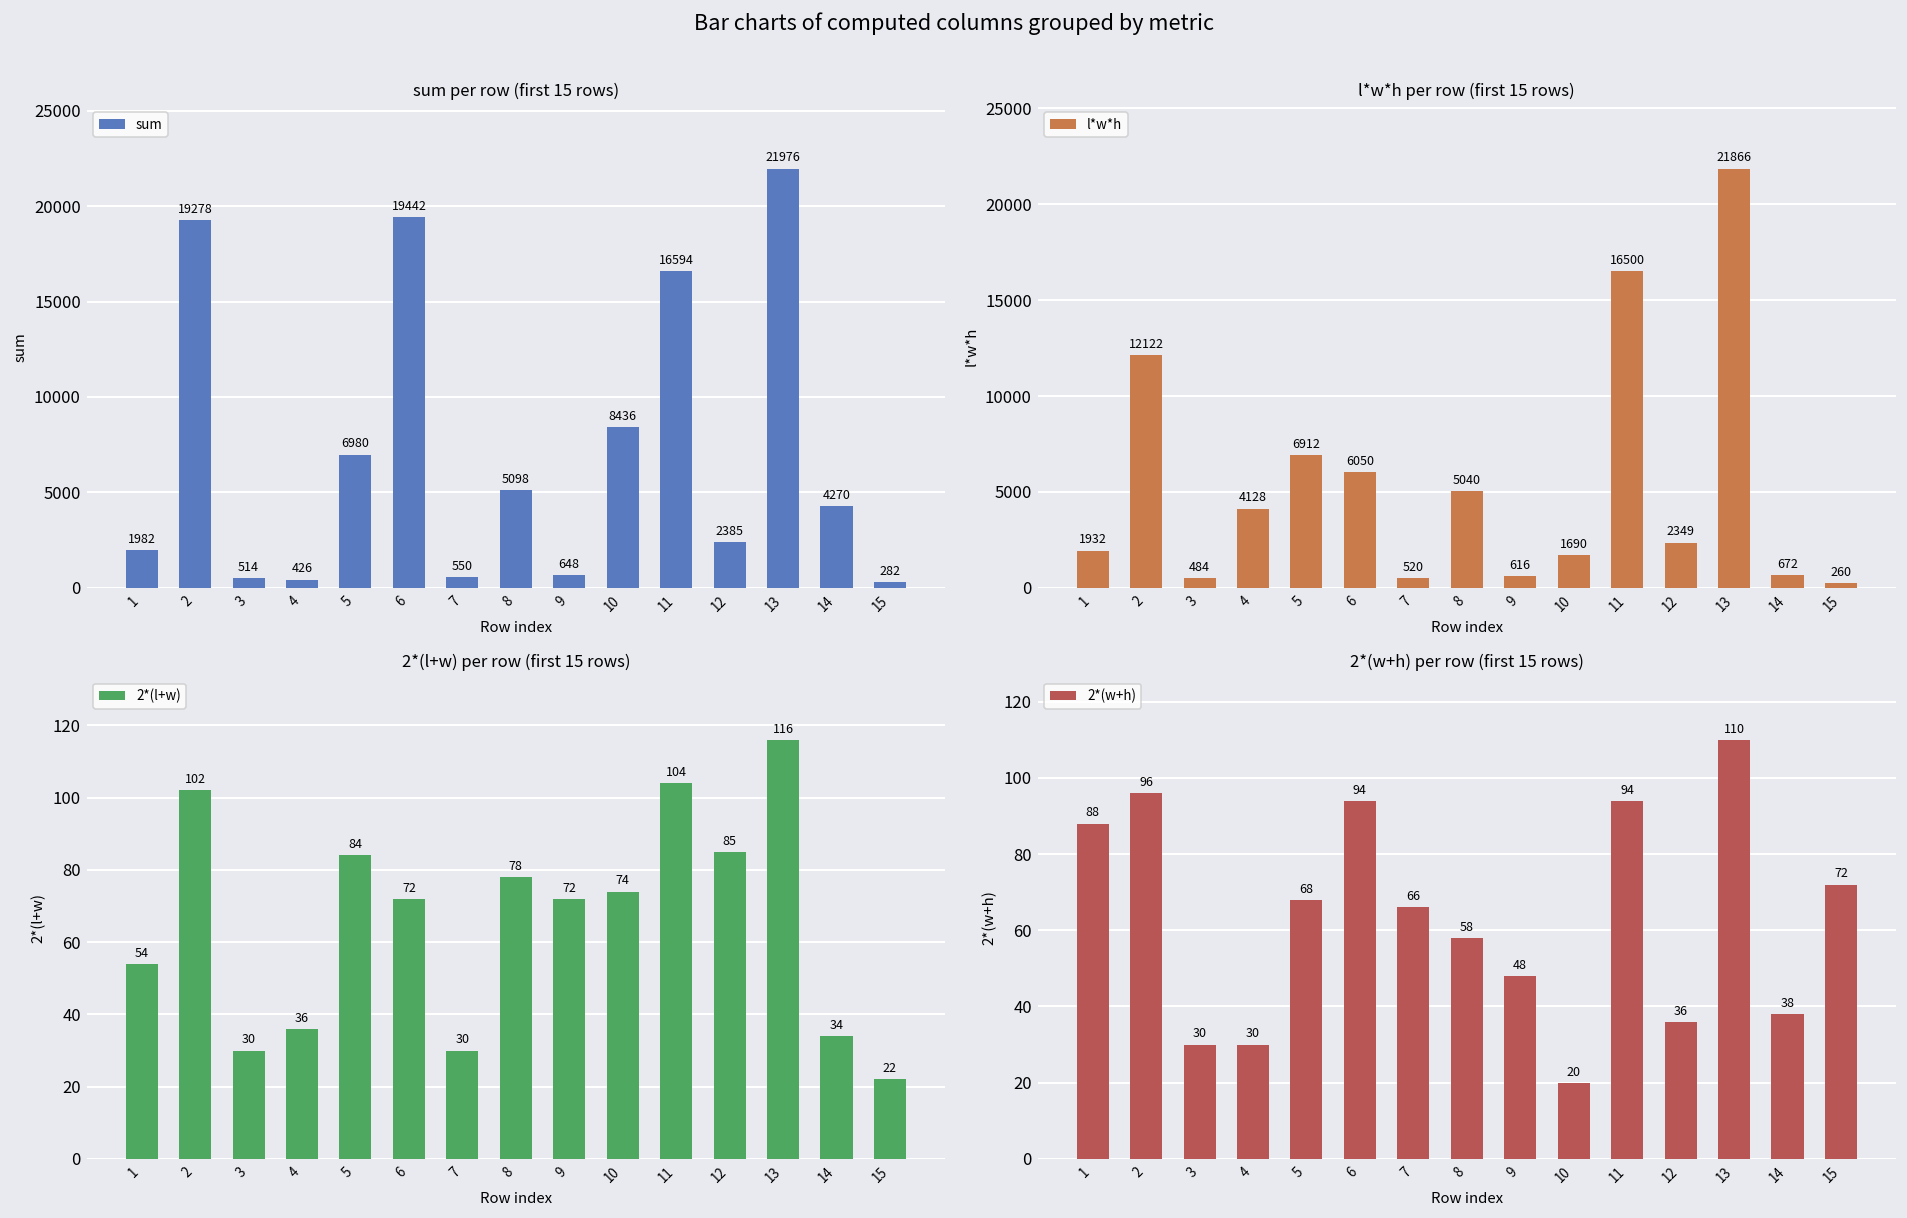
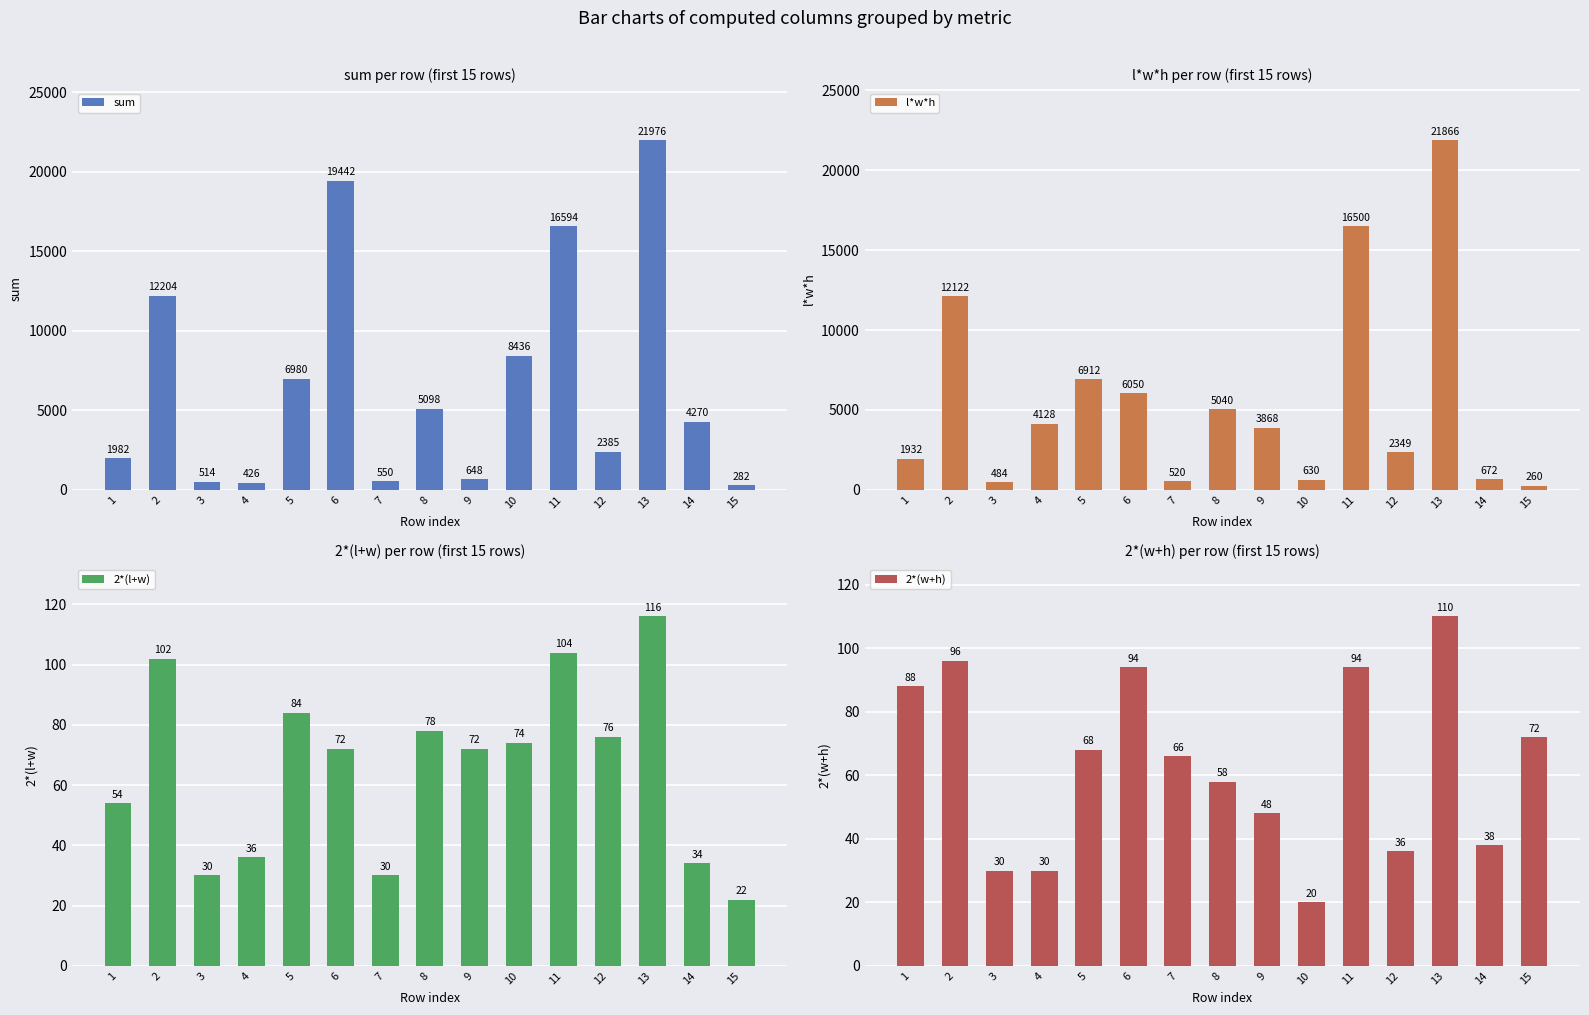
  {
    "sum per row (first 15 rows)": {
      "1": 1982,
-     "2": 19278,
+     "2": 12204,
      "3": 514,
      "4": 426,
      "5": 6980,
      "6": 19442,
      "7": 550,
      "8": 5098,
      "9": 648,
      "10": 8436,
      "11": 16594,
      "12": 2385,
      "13": 21976,
      "14": 4270,
      "15": 282
    },
    "l*w*h per row (first 15 rows)": {
      "1": 1932,
      "2": 12122,
      "3": 484,
      "4": 4128,
      "5": 6912,
      "6": 6050,
      "7": 520,
      "8": 5040,
-     "9": 616,
-     "10": 1690,
+     "9": 3868,
+     "10": 630,
      "11": 16500,
      "12": 2349,
      "13": 21866,
      "14": 672,
      "15": 260
    },
    "2*(l+w) per row (first 15 rows)": {
      "1": 54,
      "2": 102,
      "3": 30,
      "4": 36,
      "5": 84,
      "6": 72,
      "7": 30,
      "8": 78,
      "9": 72,
      "10": 74,
      "11": 104,
-     "12": 85,
+     "12": 76,
      "13": 116,
      "14": 34,
      "15": 22
    },
    "2*(w+h) per row (first 15 rows)": {
      "1": 88,
      "2": 96,
      "3": 30,
      "4": 30,
      "5": 68,
      "6": 94,
      "7": 66,
      "8": 58,
      "9": 48,
      "10": 20,
      "11": 94,
      "12": 36,
      "13": 110,
      "14": 38,
      "15": 72
    }
  }
